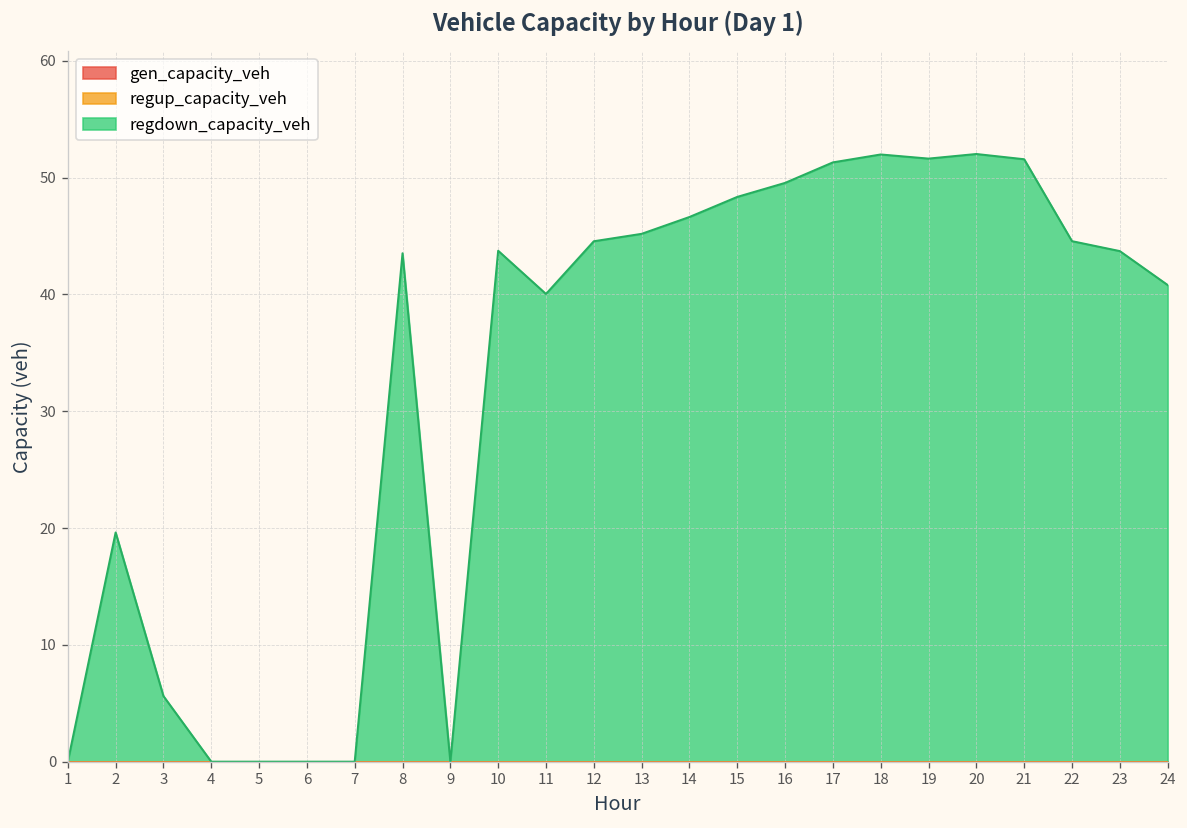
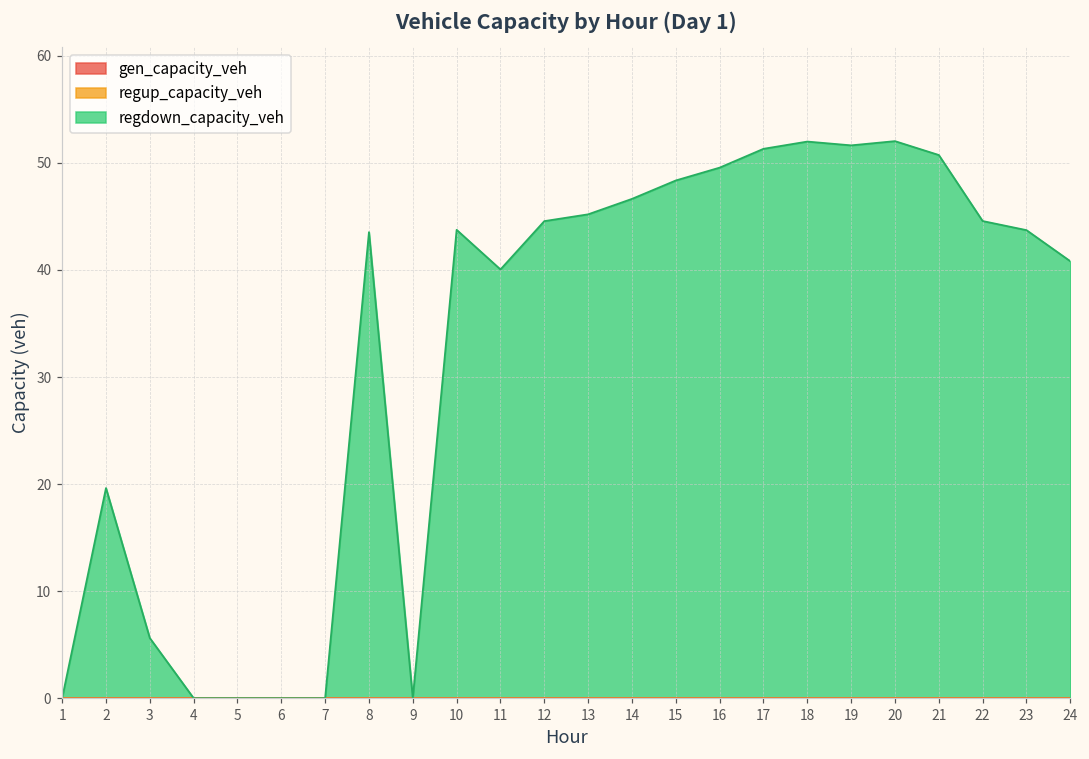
  {
    "regup_capacity_veh": {
      "2": 0,
      "3": 0,
      "8": 0,
      "10": 0,
      "11": 0,
      "12": 0,
      "13": 0,
      "14": 0,
      "15": 0,
      "16": 0,
      "17": 0,
      "18": 0,
      "19": 0,
      "20": 0,
      "21": 0,
      "22": 0,
      "23": 0,
      "24": 0
    },
    "regdown_capacity_veh": {
      "2": 20,
      "3": 6,
      "8": 44,
      "10": 44,
      "11": 40,
      "12": 45,
      "13": 45,
      "14": 47,
      "15": 48,
      "16": 50,
      "17": 51,
      "18": 52,
      "19": 52,
      "20": 52,
-     "21": 52,
+     "21": 51,
      "22": 45,
      "23": 44,
      "24": 41
    }
  }
